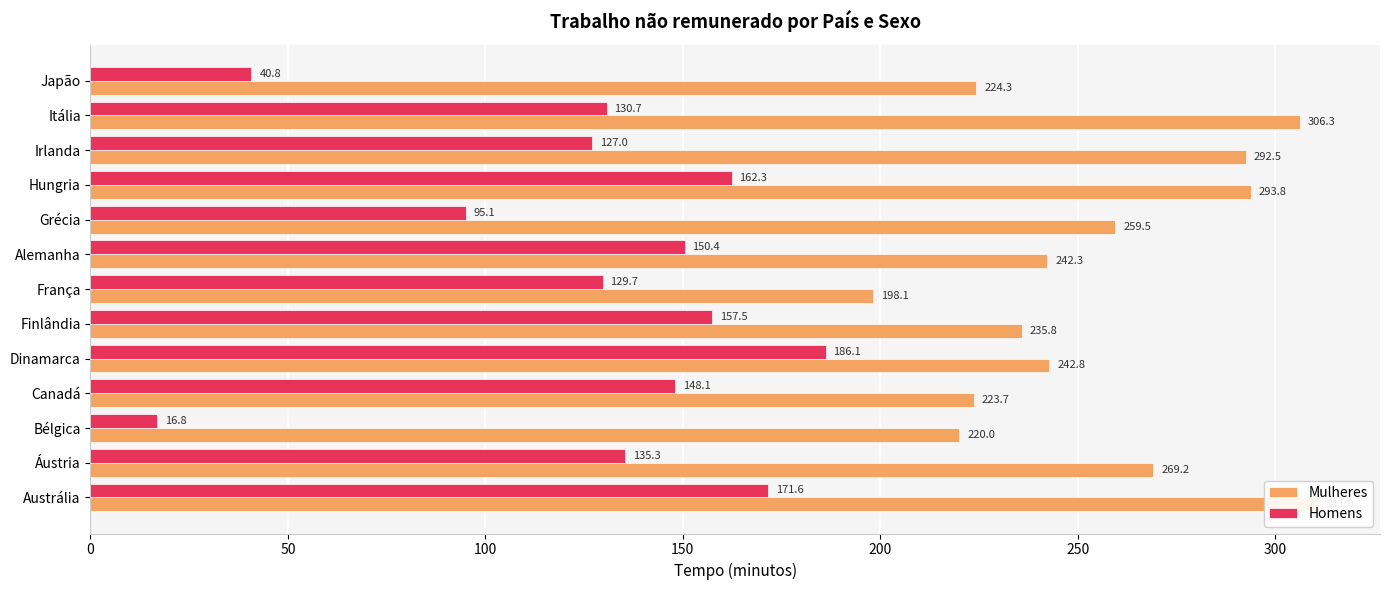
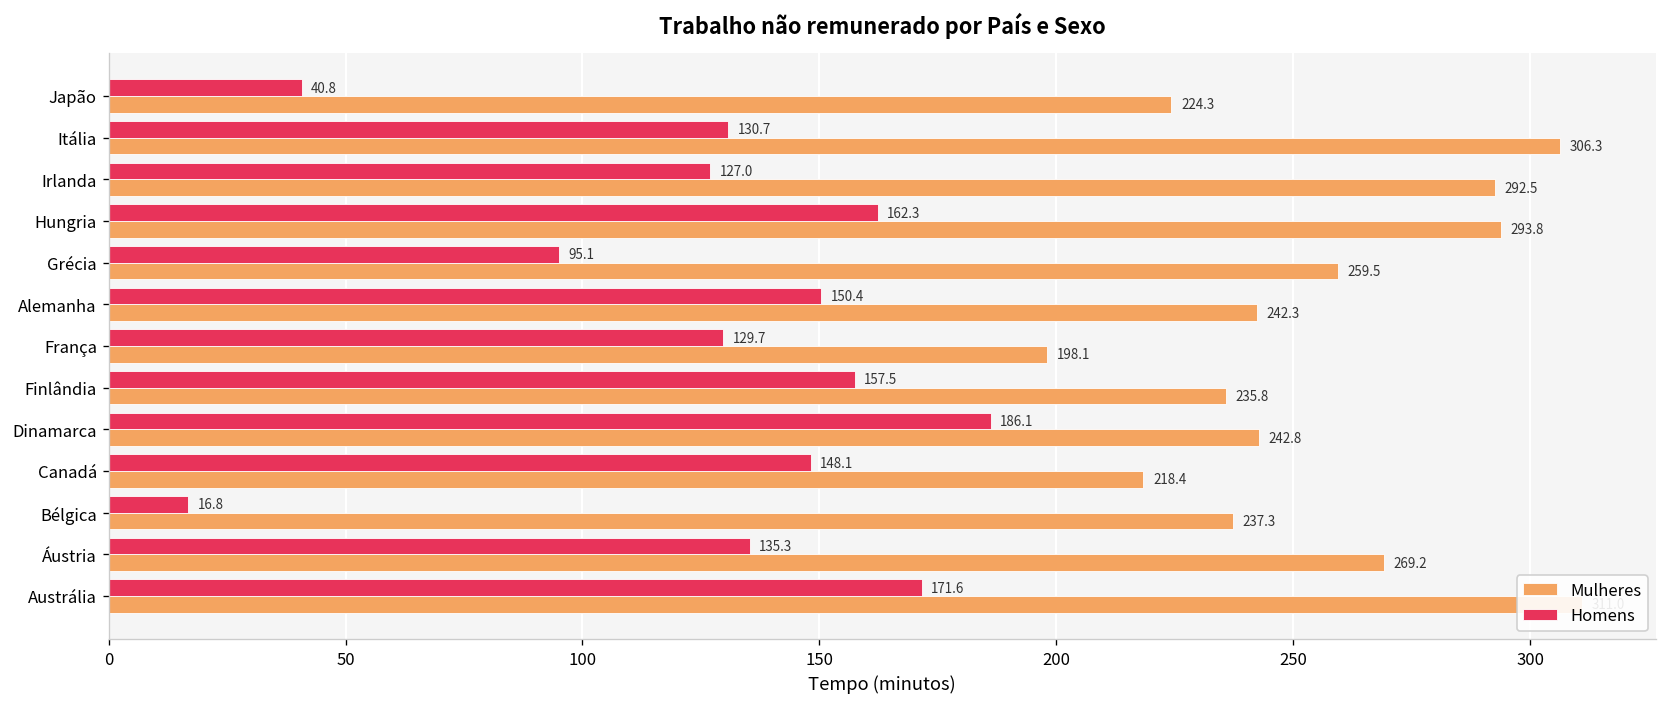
  {
    "Mulheres": {
      "Japão": 224.3,
      "Itália": 306.3,
      "Irlanda": 292.5,
      "Hungria": 293.8,
      "Grécia": 259.5,
      "Alemanha": 242.3,
      "França": 198.1,
      "Finlândia": 235.8,
      "Dinamarca": 242.8,
-     "Canadá": 223.7,
-     "Bélgica": 220.0,
+     "Canadá": 218.4,
+     "Bélgica": 237.3,
      "Áustria": 269.2
    },
    "Homens": {
      "Japão": 40.8,
      "Itália": 130.7,
      "Irlanda": 127.0,
      "Hungria": 162.3,
      "Grécia": 95.1,
      "Alemanha": 150.4,
      "França": 129.7,
      "Finlândia": 157.5,
      "Dinamarca": 186.1,
      "Canadá": 148.1,
      "Bélgica": 16.8,
      "Áustria": 135.3,
      "Austrália": 171.6
    }
  }
